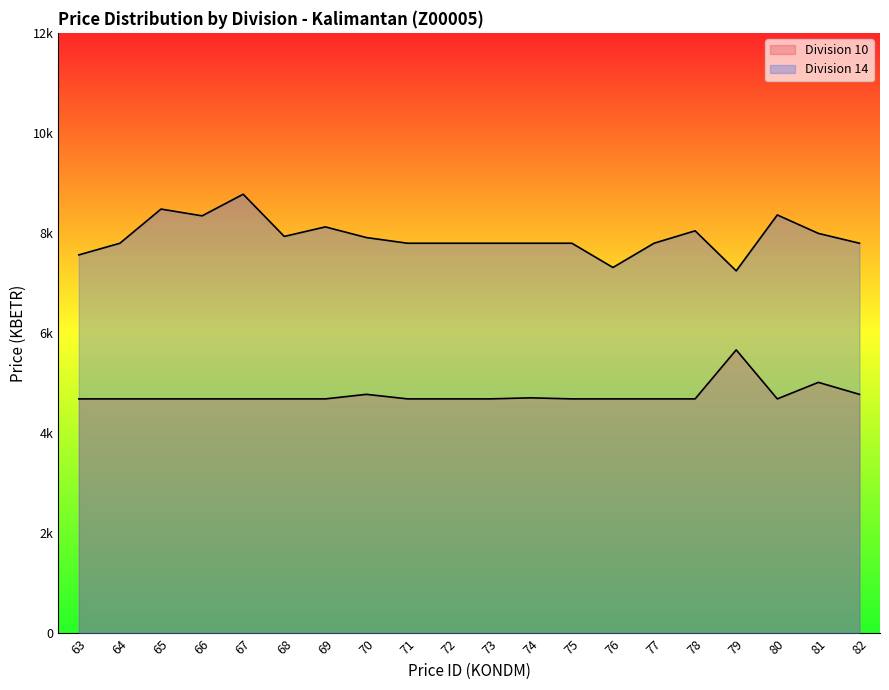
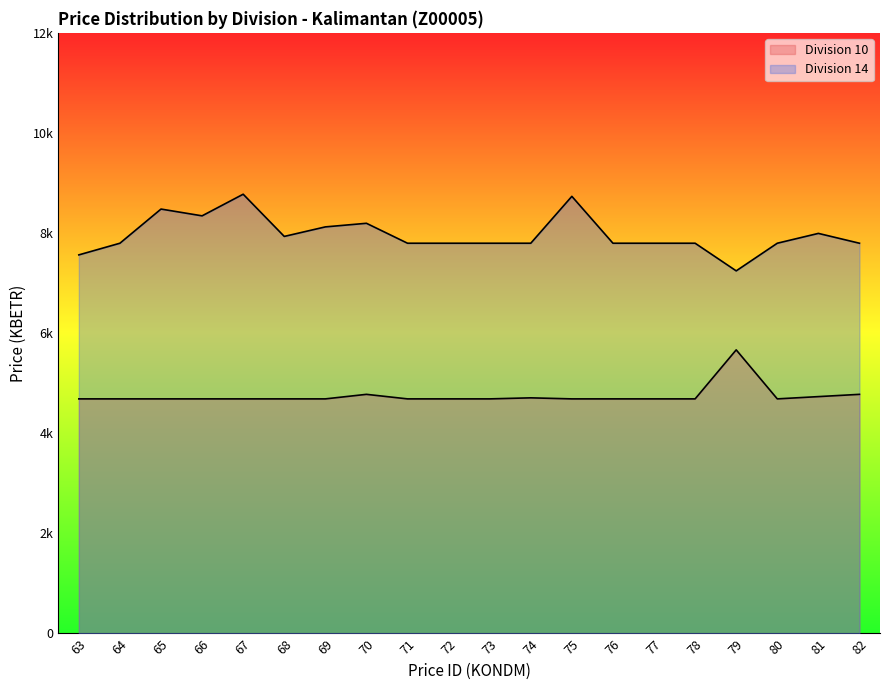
  {
    "Division 10": {
      "63": 4700,
      "64": 4700,
      "65": 4700,
      "66": 4700,
      "67": 4700,
      "68": 4700,
      "69": 4700,
      "70": 4800,
      "71": 4700,
      "72": 4700,
      "73": 4700,
      "74": 4700,
      "75": 4700,
      "76": 4700,
      "77": 4700,
      "78": 4700,
      "79": 5700,
      "80": 4700,
-     "81": 5000,
+     "81": 4700,
      "82": 4800
    },
    "Division 14": {
      "63": 7600,
      "64": 7800,
      "65": 8500,
      "66": 8300,
      "67": 8800,
      "68": 7900,
      "69": 8100,
-     "70": 7900,
+     "70": 8200,
      "71": 7800,
      "72": 7800,
      "73": 7800,
      "74": 7800,
-     "75": 7800,
-     "76": 7300,
+     "75": 8700,
+     "76": 7800,
      "77": 7800,
-     "78": 8000,
+     "78": 7800,
      "79": 7200,
-     "80": 8400,
+     "80": 7800,
      "81": 8000,
      "82": 7800
    }
  }
